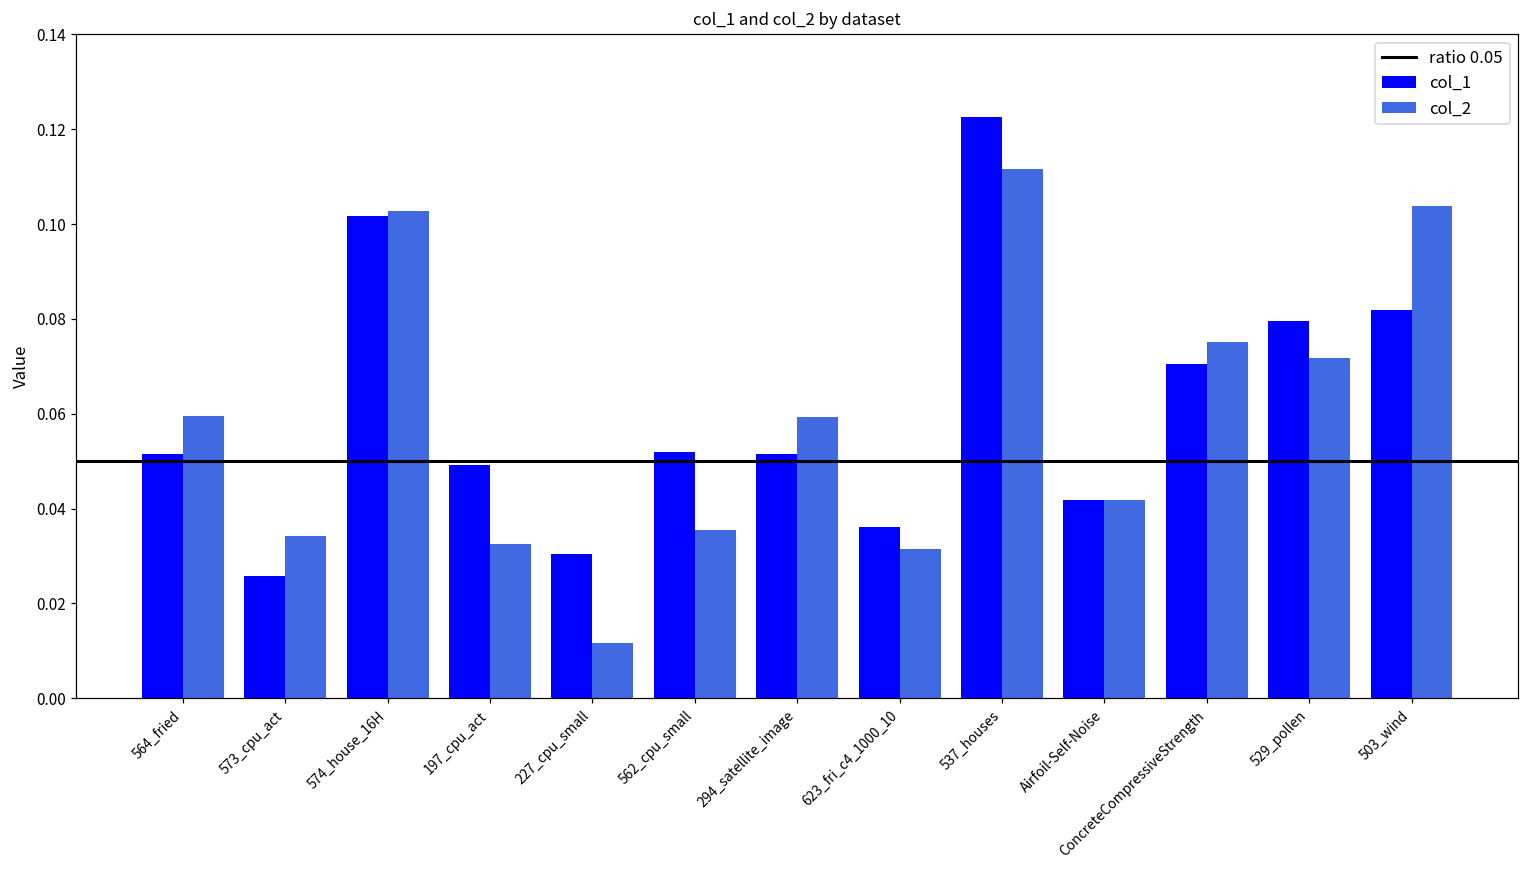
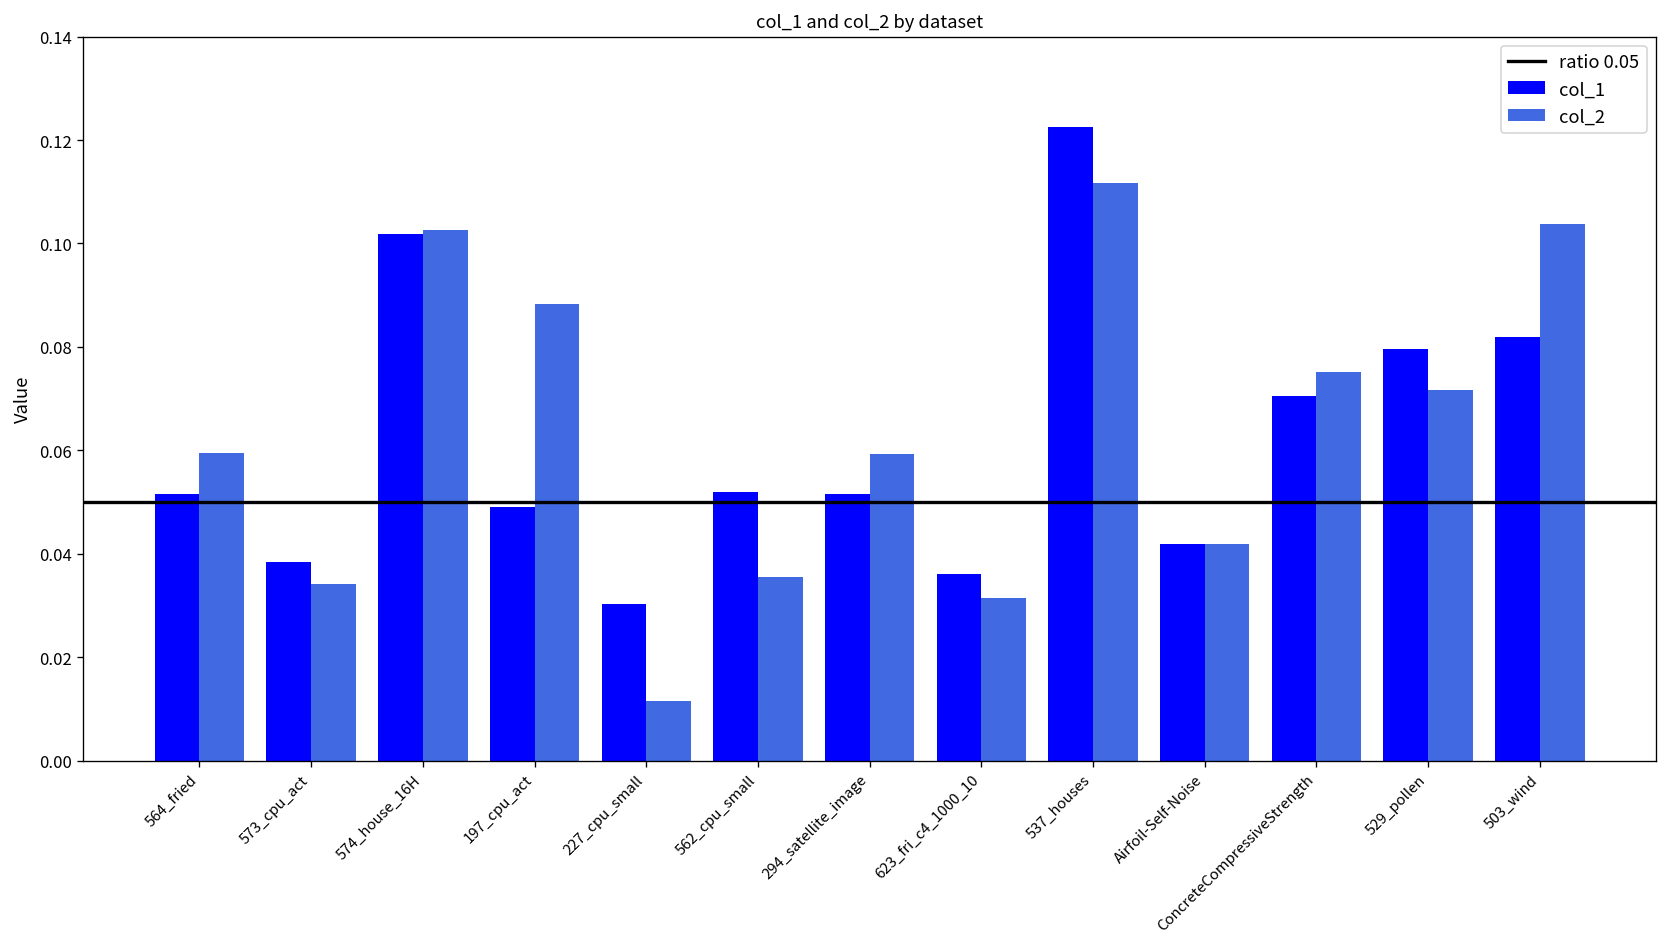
  {
    "col_1": {
      "564_fried": 0.052,
-     "573_cpu_act": 0.026,
+     "573_cpu_act": 0.038,
      "574_house_16H": 0.102,
      "197_cpu_act": 0.049,
      "227_cpu_small": 0.030,
      "562_cpu_small": 0.052,
      "294_satellite_image": 0.052,
      "623_fri_c4_1000_10": 0.036,
      "537_houses": 0.123,
      "Airfoil-Self-Noise": 0.042,
      "ConcreteCompressiveStrength": 0.070,
      "529_pollen": 0.080,
      "503_wind": 0.082
    },
    "col_2": {
      "564_fried": 0.059,
      "573_cpu_act": 0.034,
      "574_house_16H": 0.103,
-     "197_cpu_act": 0.033,
+     "197_cpu_act": 0.088,
      "227_cpu_small": 0.012,
      "562_cpu_small": 0.036,
      "294_satellite_image": 0.059,
      "623_fri_c4_1000_10": 0.031,
      "537_houses": 0.112,
      "Airfoil-Self-Noise": 0.042,
      "ConcreteCompressiveStrength": 0.075,
      "529_pollen": 0.072,
      "503_wind": 0.104
    }
  }
